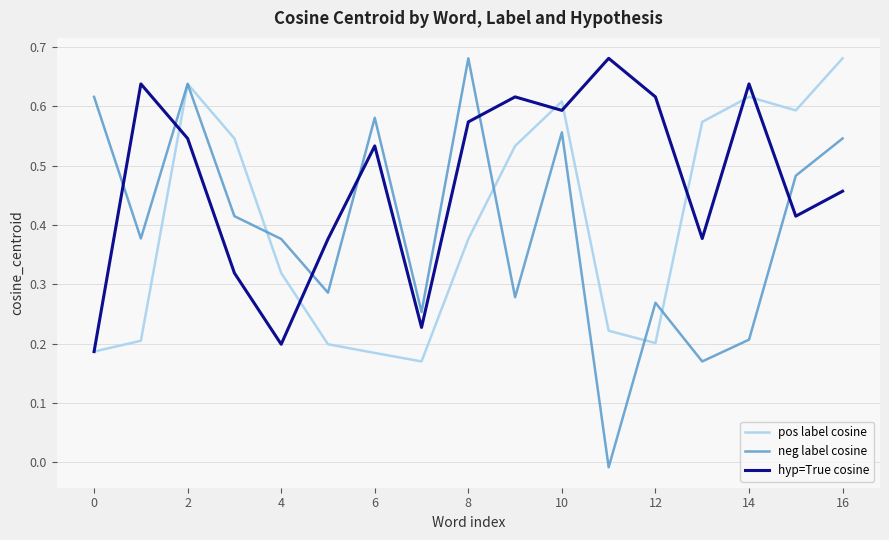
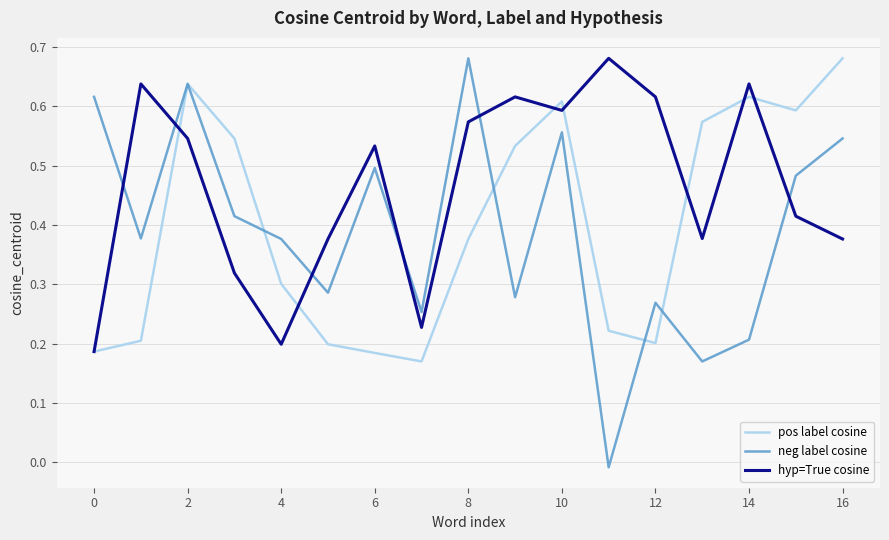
  {
    "pos label cosine": {
-     "4": 0.32,
+     "4": 0.30,
      "6": 0.18,
      "8": 0.38,
      "10": 0.61,
      "12": 0.20,
      "14": 0.62,
      "16": 0.68
    },
    "neg label cosine": {
      "0": 0.62,
      "4": 0.38,
-     "6": 0.58,
+     "6": 0.50,
      "8": 0.68,
      "10": 0.56,
      "12": 0.27,
      "14": 0.21,
      "16": 0.55
    },
    "hyp=True cosine": {
      "2": 0.55,
      "4": 0.20,
      "6": 0.53,
      "8": 0.57,
      "10": 0.59,
      "12": 0.62,
      "14": 0.64,
-     "16": 0.46
+     "16": 0.38
    }
  }
